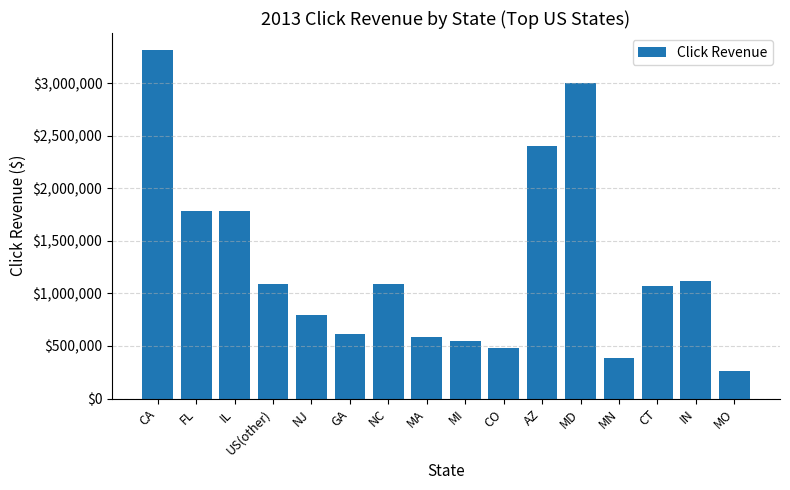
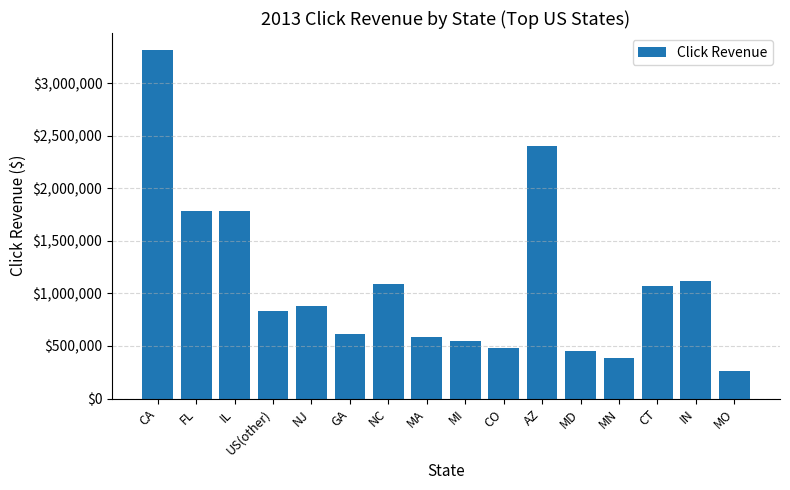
  {
    "CA": "$3,310,000",
    "FL": "$1,790,000",
    "IL": "$1,780,000",
-   "US(other)": "$1,090,000",
-   "NJ": "$790,000",
+   "US(other)": "$830,000",
+   "NJ": "$880,000",
    "GA": "$620,000",
    "NC": "$1,090,000",
    "MA": "$590,000",
    "MI": "$550,000",
    "CO": "$480,000",
    "AZ": "$2,400,000",
-   "MD": "$3,000,000",
+   "MD": "$450,000",
    "MN": "$390,000",
    "CT": "$1,070,000",
    "IN": "$1,120,000",
    "MO": "$270,000"
  }
